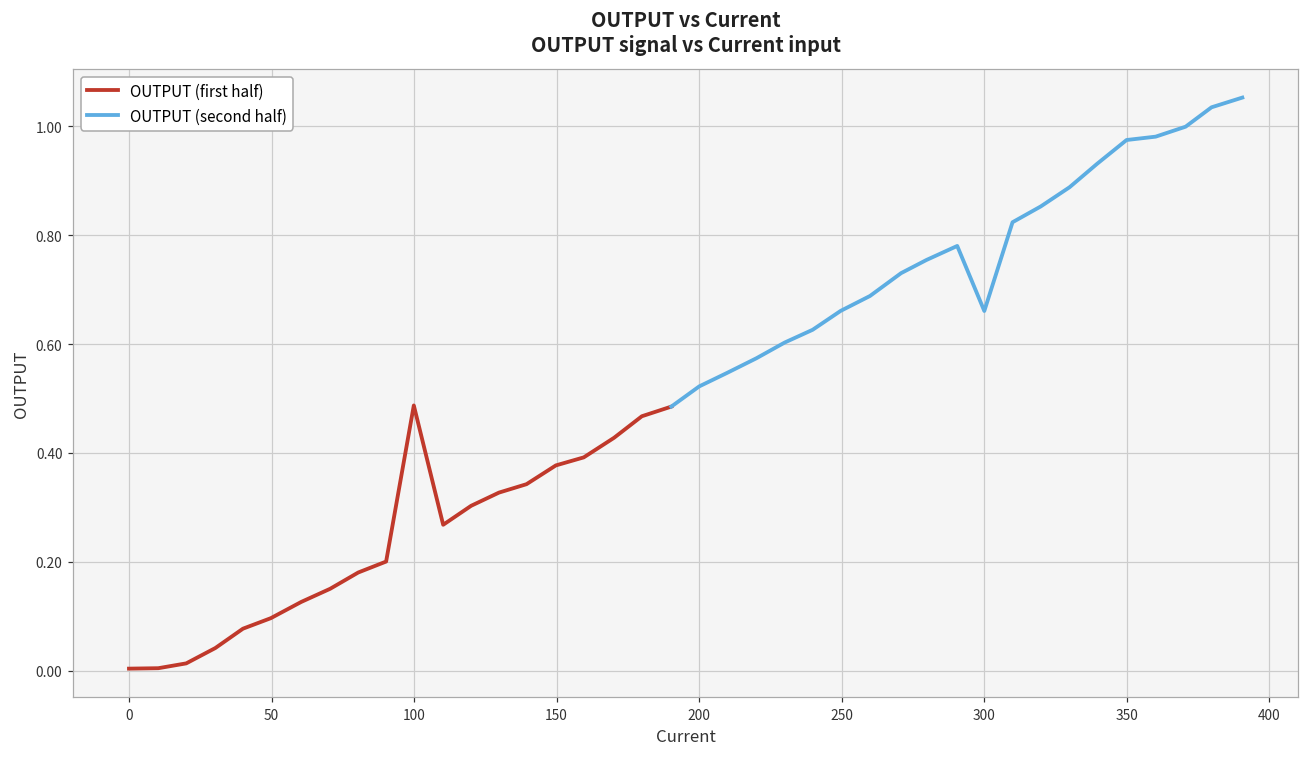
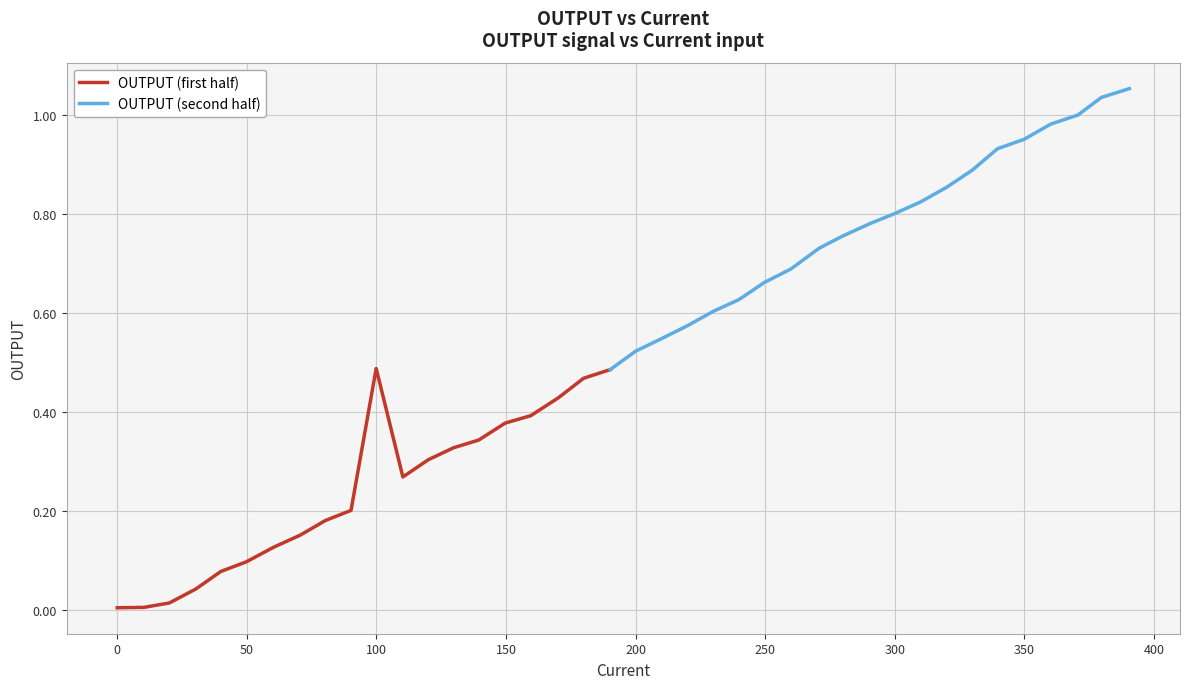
  {
    "OUTPUT (first half)": {
      "0": 0.00,
      "100": 0.49
    },
    "OUTPUT (second half)": {
      "200": 0.52,
-     "300": 0.66,
-     "350": 0.97
+     "300": 0.80,
+     "350": 0.95
    }
  }
